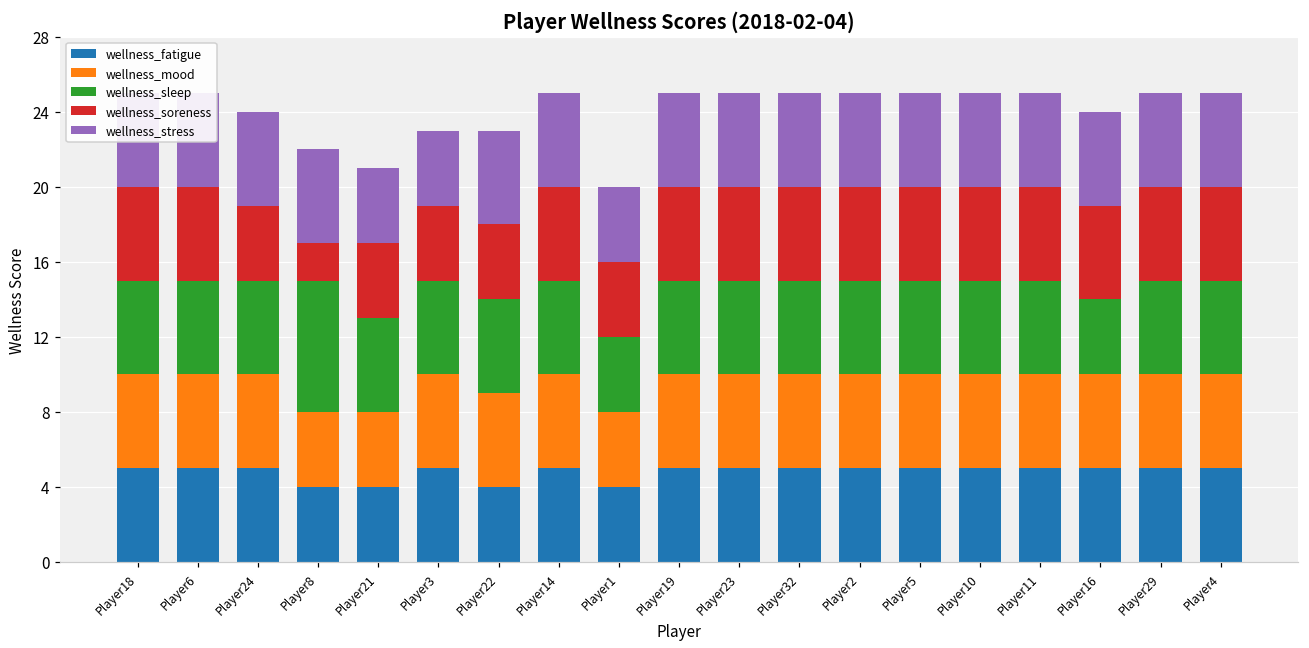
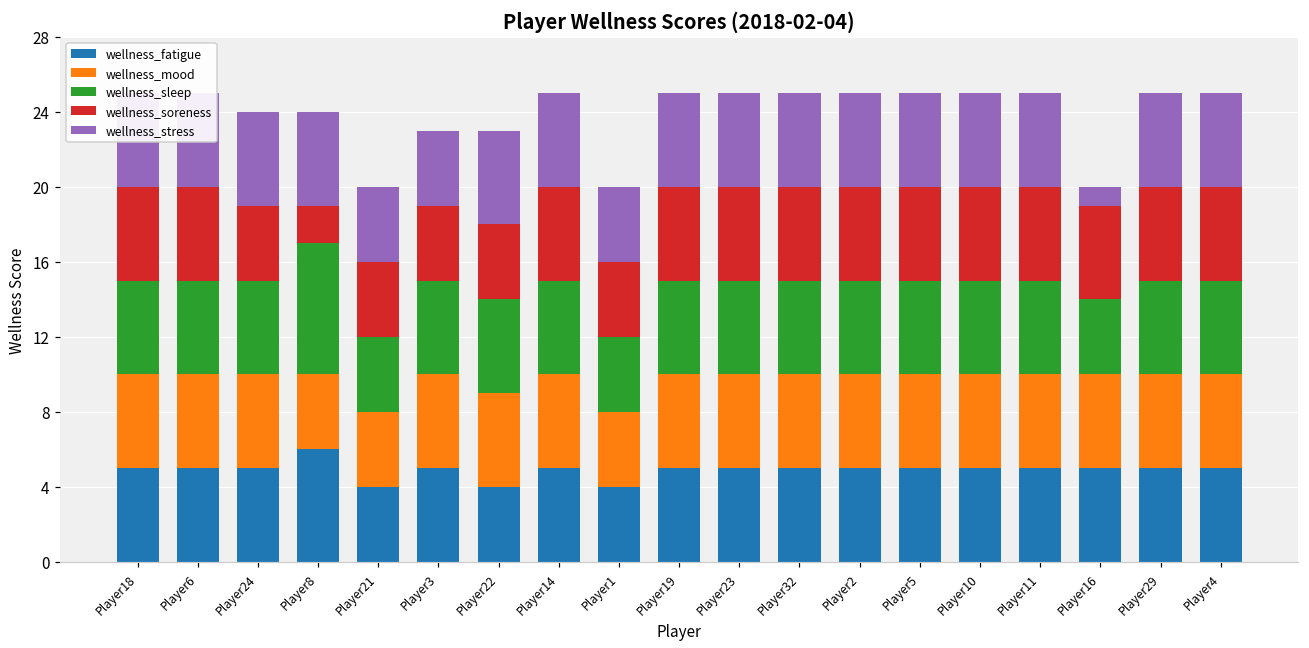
  {
    "wellness_fatigue": {
      "Player18": 5,
      "Player6": 5,
      "Player24": 5,
-     "Player8": 4,
+     "Player8": 6,
      "Player21": 4,
      "Player3": 5,
      "Player22": 4,
      "Player14": 5,
      "Player1": 4,
      "Player19": 5,
      "Player23": 5,
      "Player32": 5,
      "Player2": 5,
      "Player5": 5,
      "Player10": 5,
      "Player11": 5,
      "Player16": 5,
      "Player29": 5,
      "Player4": 5
    },
    "wellness_mood": {
      "Player18": 5,
      "Player6": 5,
      "Player24": 5,
      "Player8": 4,
      "Player21": 4,
      "Player3": 5,
      "Player22": 5,
      "Player14": 5,
      "Player1": 4,
      "Player19": 5,
      "Player23": 5,
      "Player32": 5,
      "Player2": 5,
      "Player5": 5,
      "Player10": 5,
      "Player11": 5,
      "Player16": 5,
      "Player29": 5,
      "Player4": 5
    },
    "wellness_sleep": {
      "Player18": 5,
      "Player6": 5,
      "Player24": 5,
      "Player8": 7,
-     "Player21": 5,
+     "Player21": 4,
      "Player3": 5,
      "Player22": 5,
      "Player14": 5,
      "Player1": 4,
      "Player19": 5,
      "Player23": 5,
      "Player32": 5,
      "Player2": 5,
      "Player5": 5,
      "Player10": 5,
      "Player11": 5,
      "Player16": 4,
      "Player29": 5,
      "Player4": 5
    },
    "wellness_soreness": {
      "Player18": 5,
      "Player6": 5,
      "Player24": 4,
      "Player8": 2,
      "Player21": 4,
      "Player3": 4,
      "Player22": 4,
      "Player14": 5,
      "Player1": 4,
      "Player19": 5,
      "Player23": 5,
      "Player32": 5,
      "Player2": 5,
      "Player5": 5,
      "Player10": 5,
      "Player11": 5,
      "Player16": 5,
      "Player29": 5,
      "Player4": 5
    },
    "wellness_stress": {
      "Player24": 5,
      "Player8": 5,
      "Player21": 4,
      "Player3": 4,
      "Player22": 5,
      "Player14": 5,
      "Player1": 4,
      "Player19": 5,
      "Player23": 5,
      "Player32": 5,
      "Player2": 5,
      "Player5": 5,
      "Player10": 5,
      "Player11": 5,
-     "Player16": 5,
+     "Player16": 1,
      "Player29": 5,
      "Player4": 5
    }
  }
